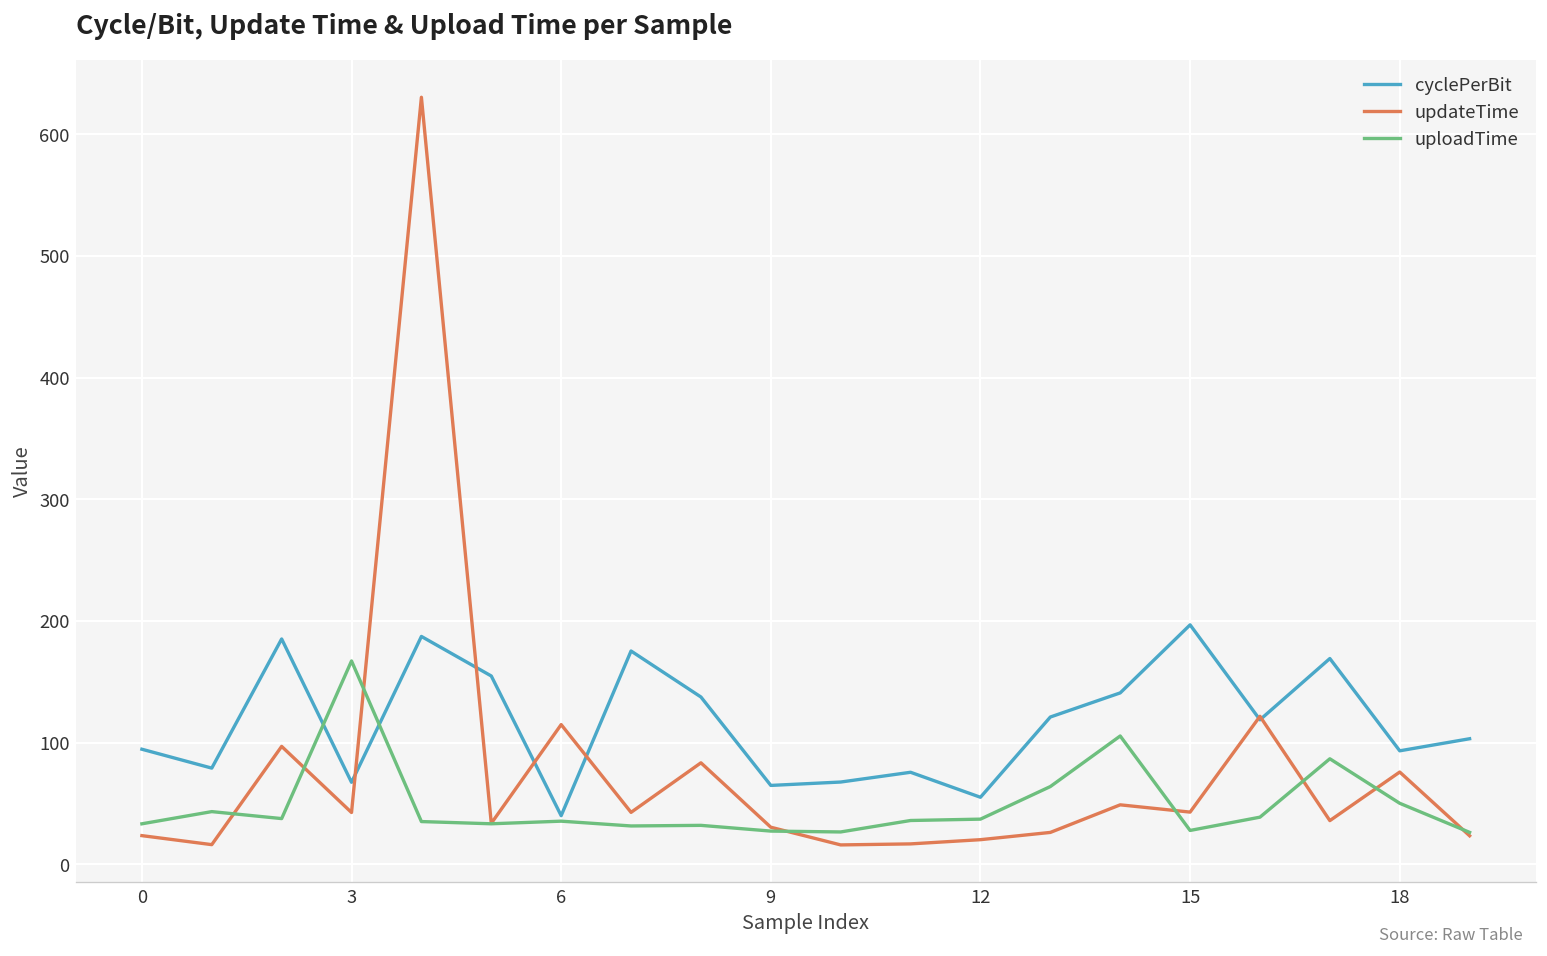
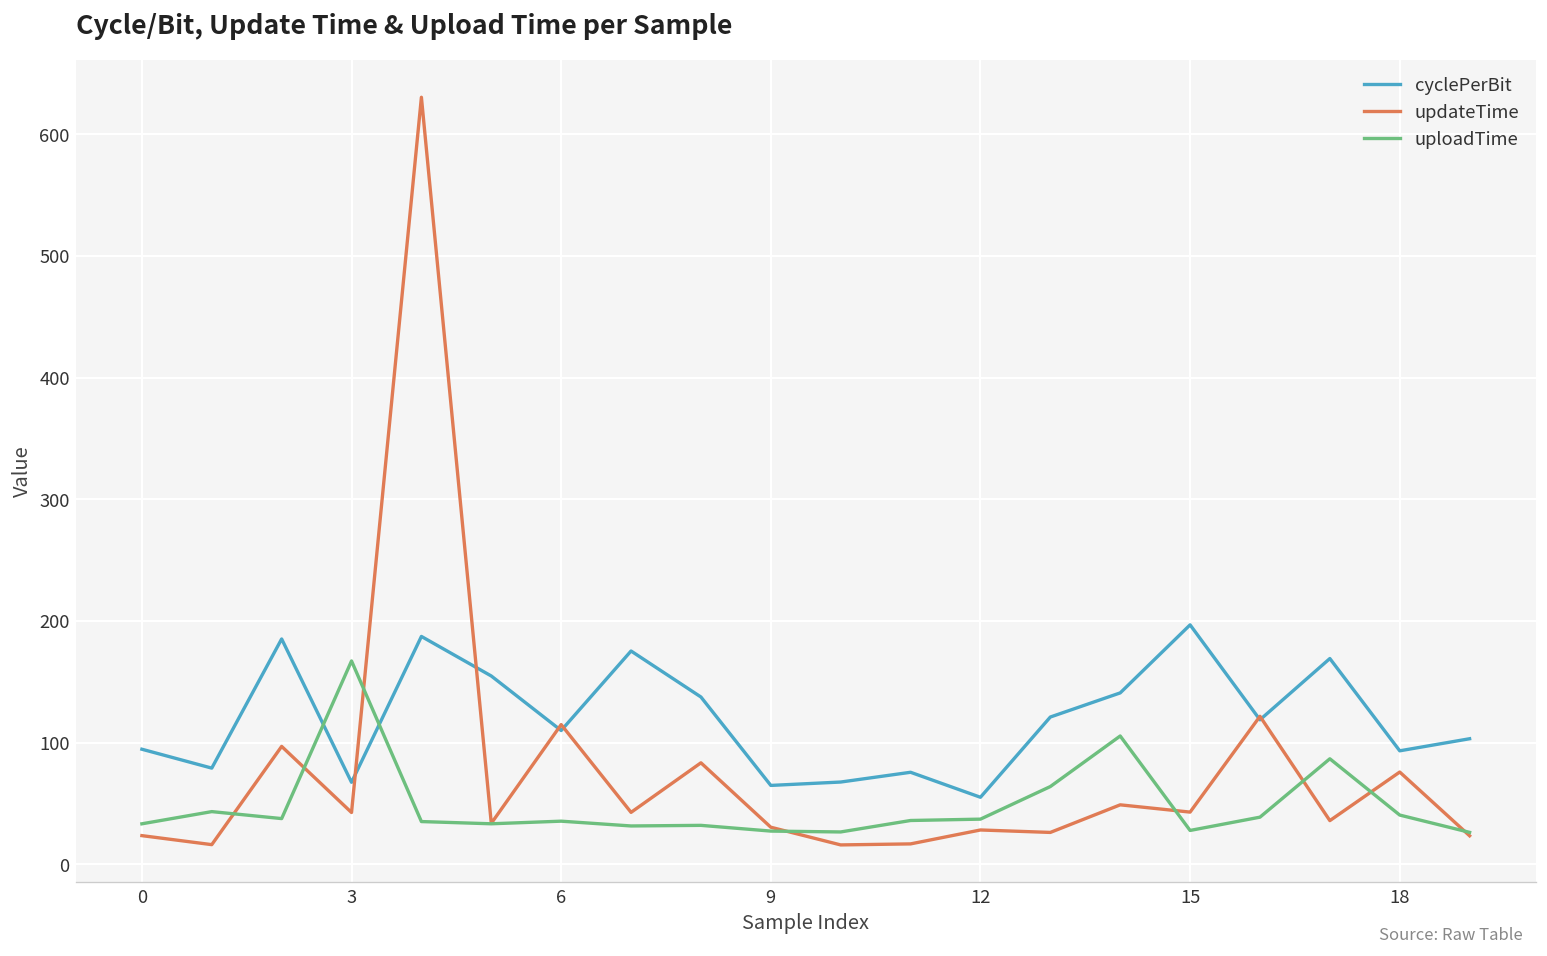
  {
    "cyclePerBit": {
      "0": 94,
      "3": 67,
-     "6": 40,
+     "6": 110,
      "9": 65,
      "12": 55,
      "15": 197,
      "18": 93
    },
    "updateTime": {
      "0": 23,
      "3": 42,
      "6": 115,
      "9": 30,
-     "12": 20,
+     "12": 28,
      "15": 43,
      "18": 76
    },
    "uploadTime": {
      "0": 33,
      "3": 167,
      "6": 35,
      "9": 27,
      "12": 37,
      "15": 28,
-     "18": 50
+     "18": 40
    }
  }
